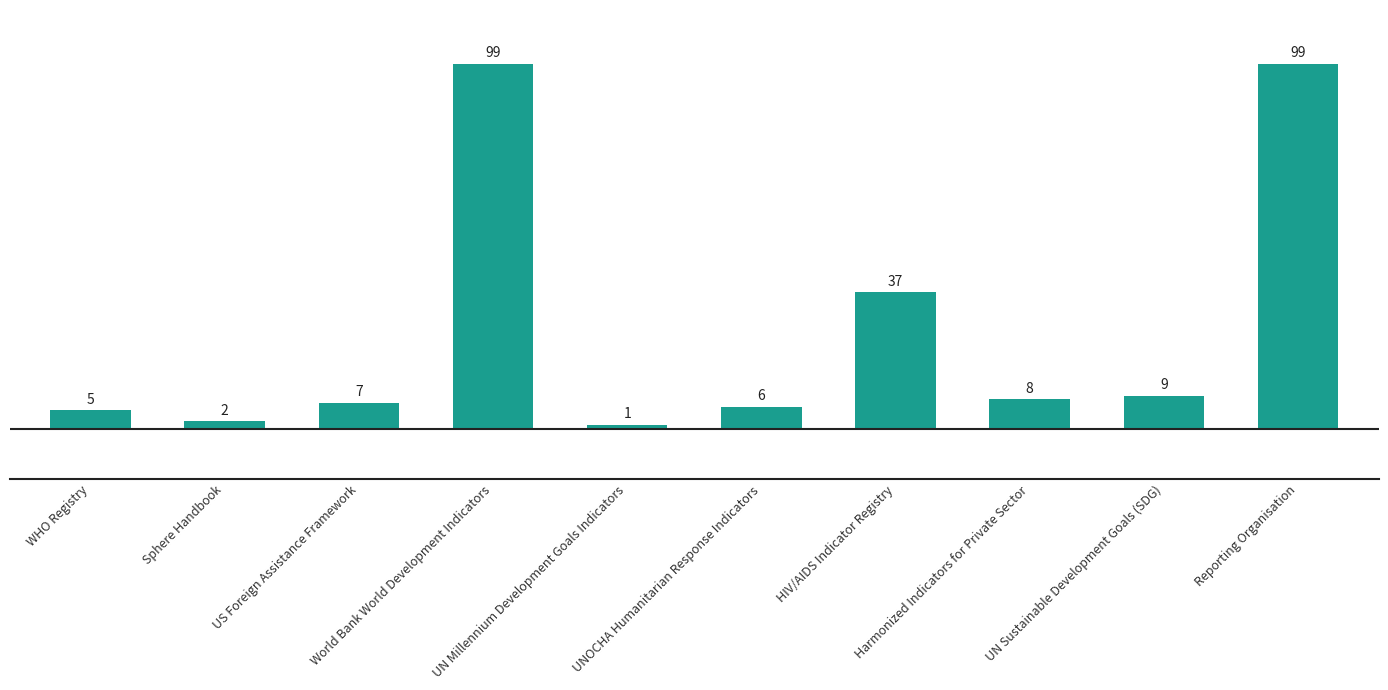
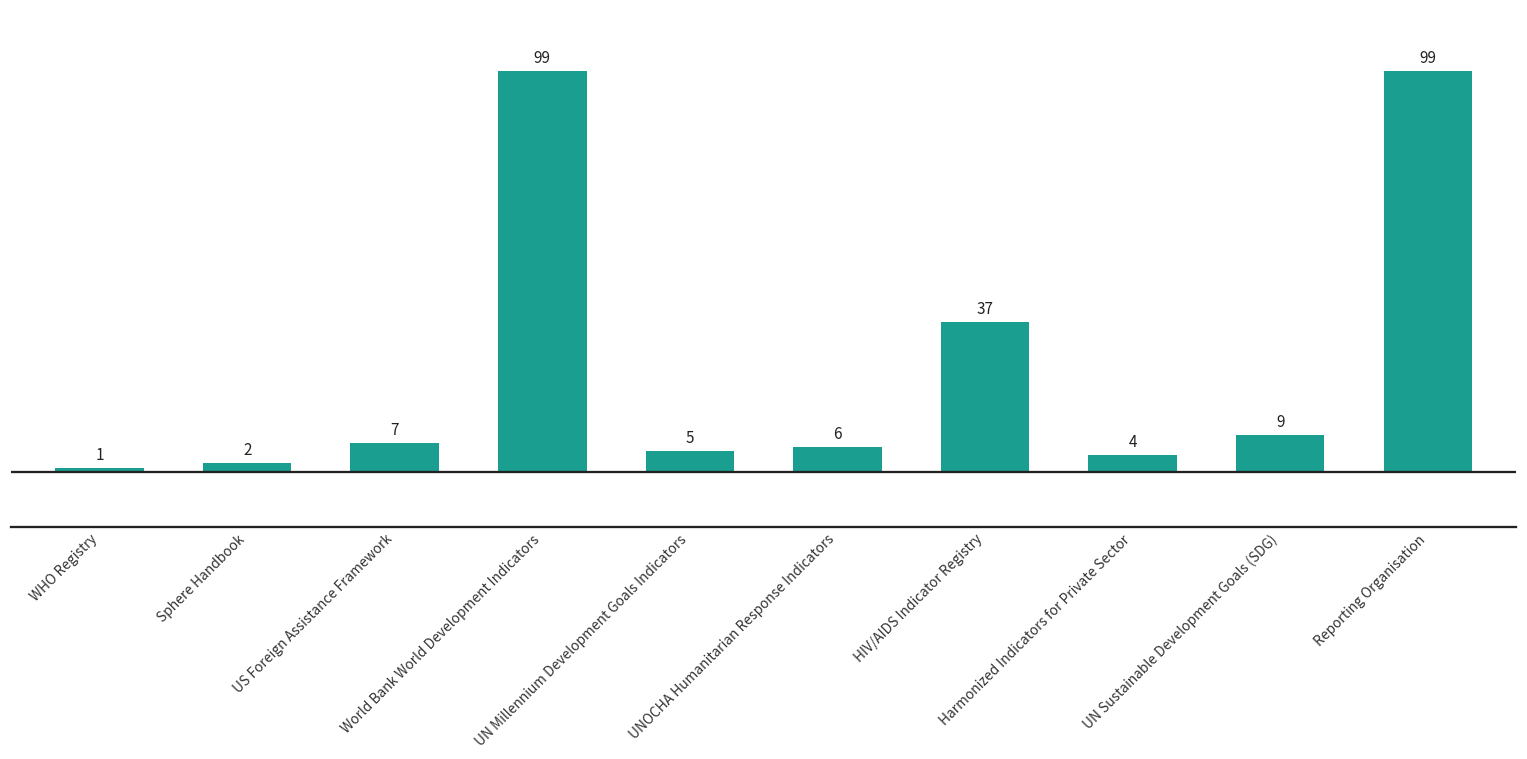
  {
-   "WHO Registry": 5,
+   "WHO Registry": 1,
    "Sphere Handbook": 2,
    "US Foreign Assistance Framework": 7,
    "World Bank World Development Indicators": 99,
-   "UN Millennium Development Goals Indicators": 1,
+   "UN Millennium Development Goals Indicators": 5,
    "UNOCHA Humanitarian Response Indicators": 6,
    "HIV/AIDS Indicator Registry": 37,
-   "Harmonized Indicators for Private Sector": 8,
+   "Harmonized Indicators for Private Sector": 4,
    "UN Sustainable Development Goals (SDG)": 9,
    "Reporting Organisation": 99
  }
